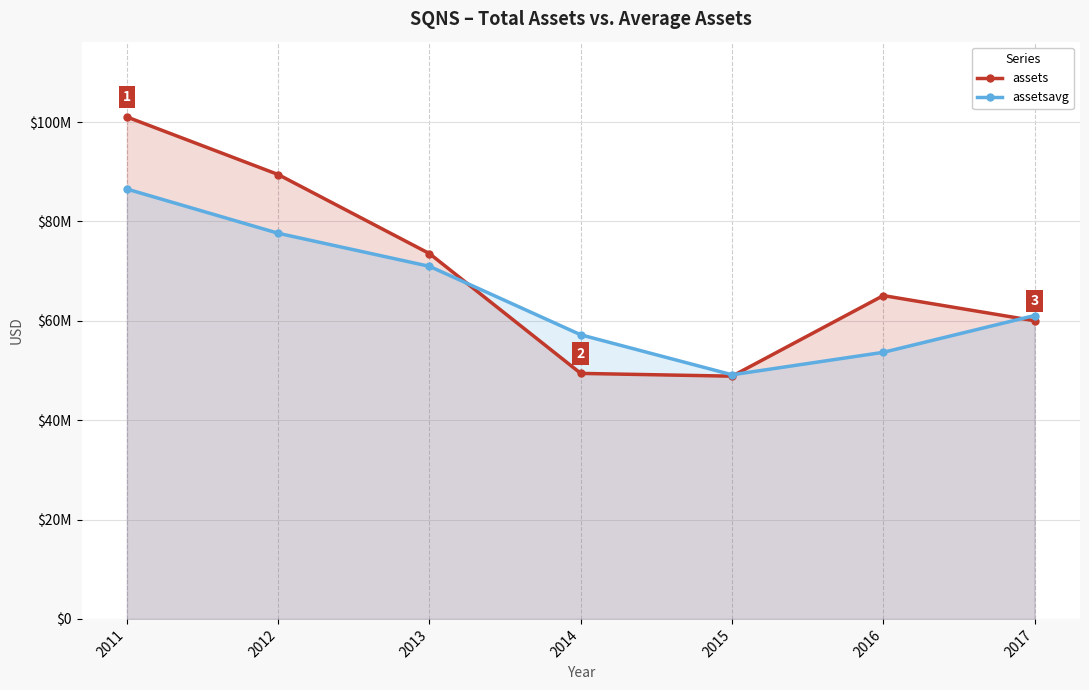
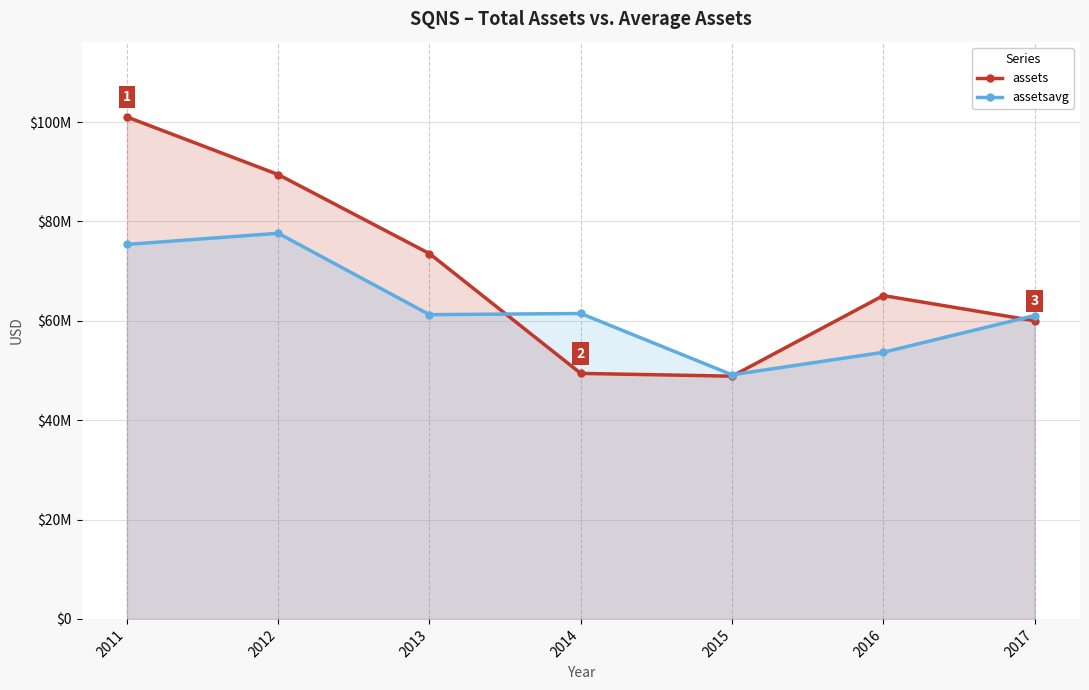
  {
    "assets": {
      "2012": "$89000000",
      "2013": "$74000000",
      "2016": "$65000000",
      "2017": "$60000000"
    },
    "assetsavg": {
-     "2011": "$87000000",
+     "2011": "$75000000",
      "2012": "$78000000",
-     "2013": "$71000000",
-     "2014": "$57000000",
+     "2013": "$61000000",
+     "2014": "$61000000",
      "2016": "$54000000"
    }
  }
